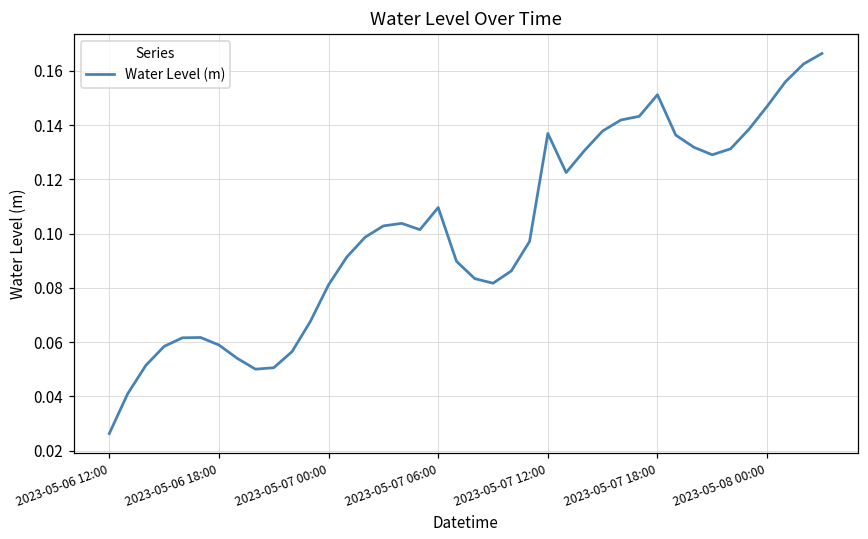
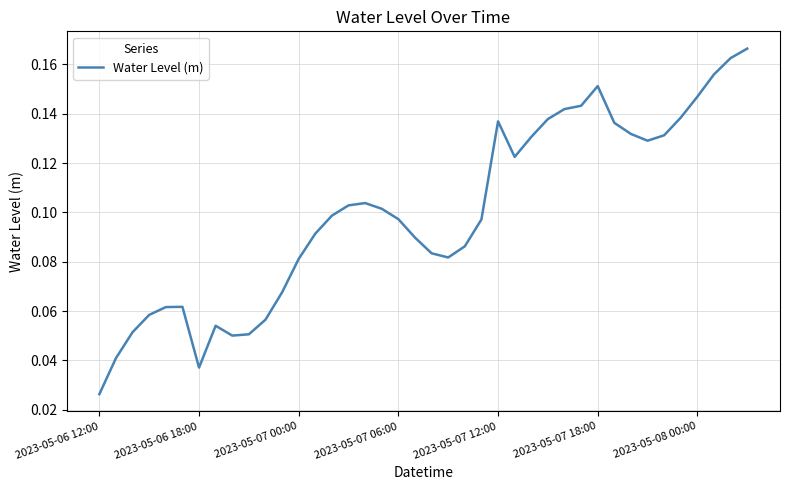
  {
    "2023-05-06 12:00": 0.026,
-   "2023-05-06 18:00": 0.059,
+   "2023-05-06 18:00": 0.037,
    "2023-05-07 00:00": 0.081,
-   "2023-05-07 06:00": 0.110,
+   "2023-05-07 06:00": 0.097,
    "2023-05-07 12:00": 0.137,
    "2023-05-07 18:00": 0.151,
    "2023-05-08 00:00": 0.147
  }
